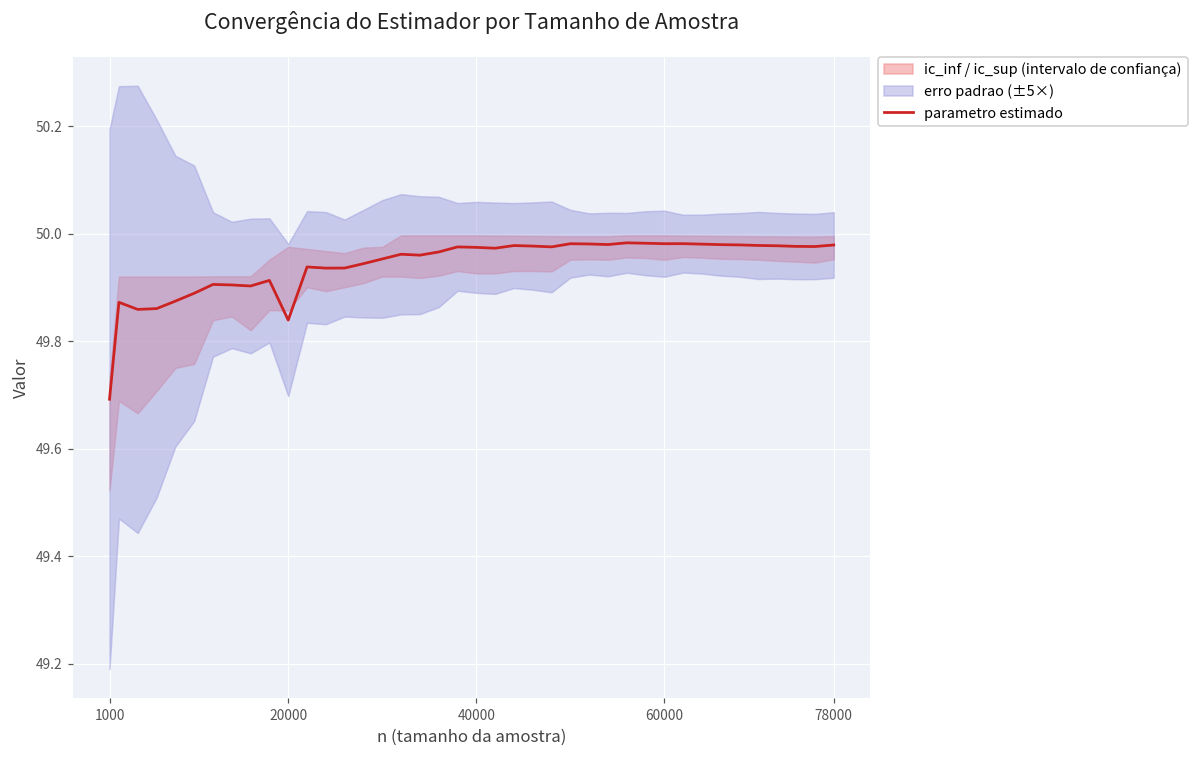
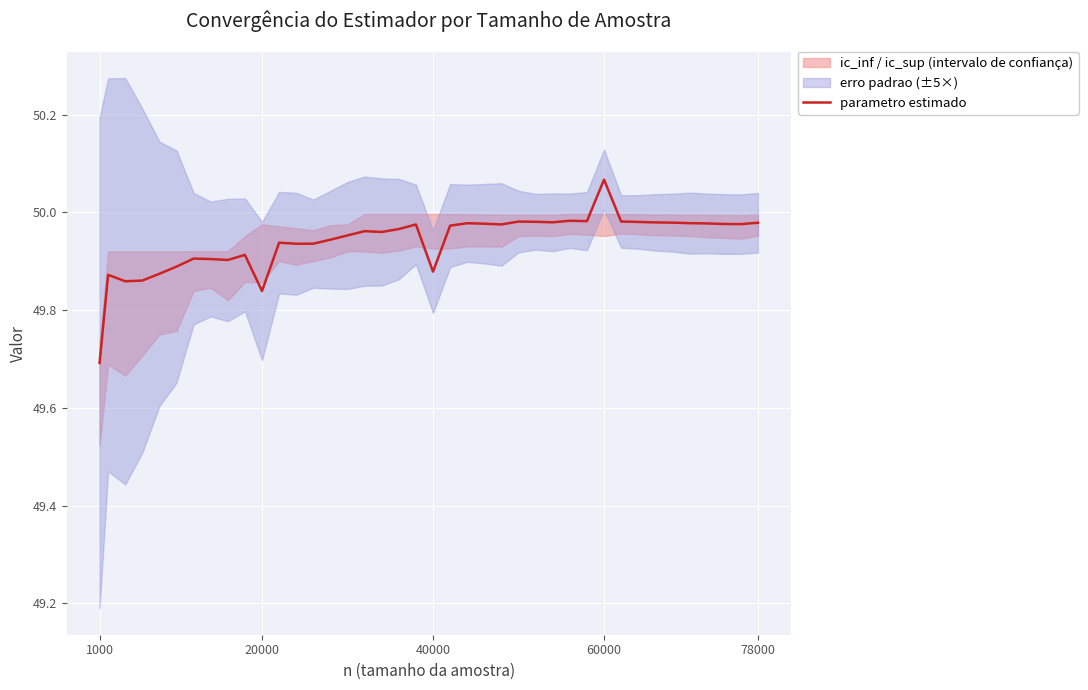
  {
    "parametro estimado": {
      "1000": 49.69,
      "20000": 49.84,
-     "40000": 49.97,
-     "60000": 49.98,
+     "40000": 49.88,
+     "60000": 50.07,
      "78000": 49.98
    }
  }
